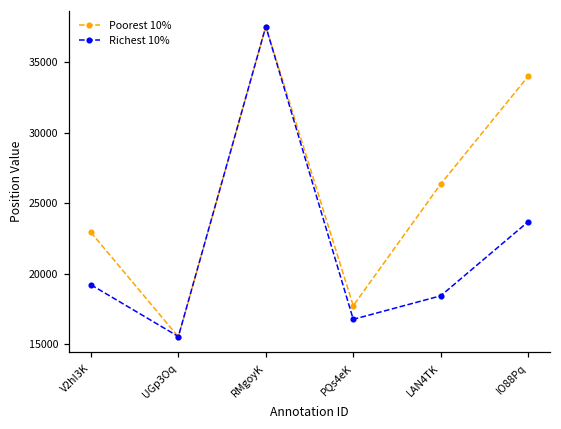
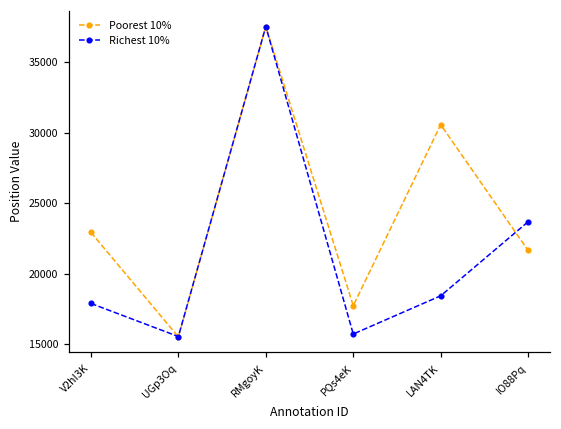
  {
    "Poorest 10%": {
      "V2hI3K": 22900,
      "PQs4eK": 17700,
-     "LAN4TK": 26400,
-     "IO88Pq": 34000
+     "LAN4TK": 30600,
+     "IO88Pq": 21700
    },
    "Richest 10%": {
-     "V2hI3K": 19200,
-     "PQs4eK": 16800,
+     "V2hI3K": 17900,
+     "PQs4eK": 15700,
      "LAN4TK": 18400,
      "IO88Pq": 23700
    }
  }
